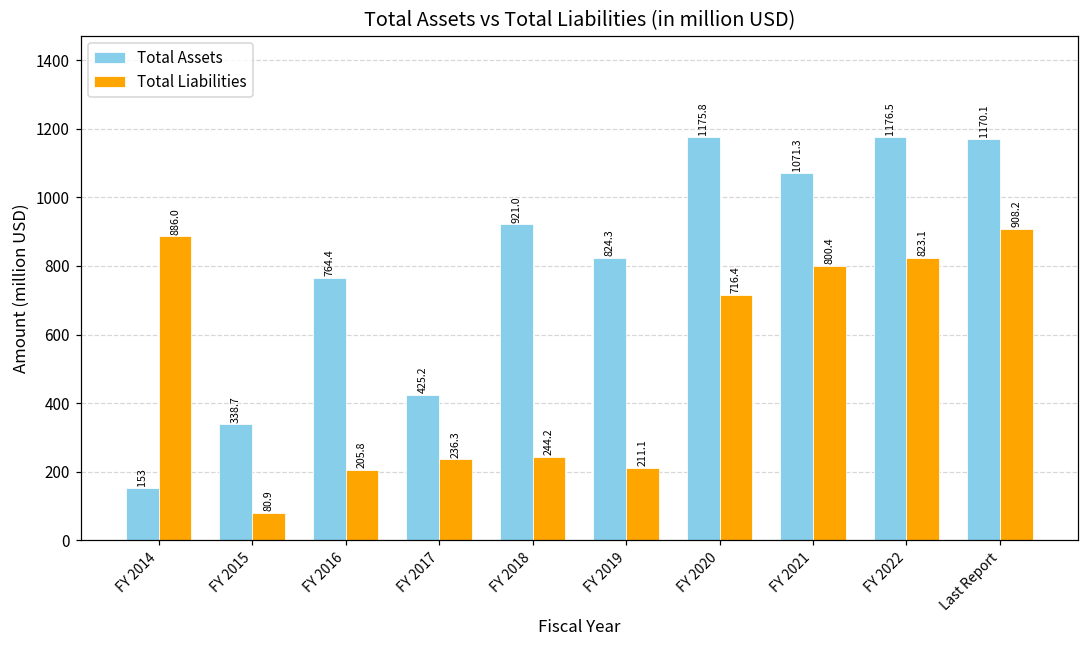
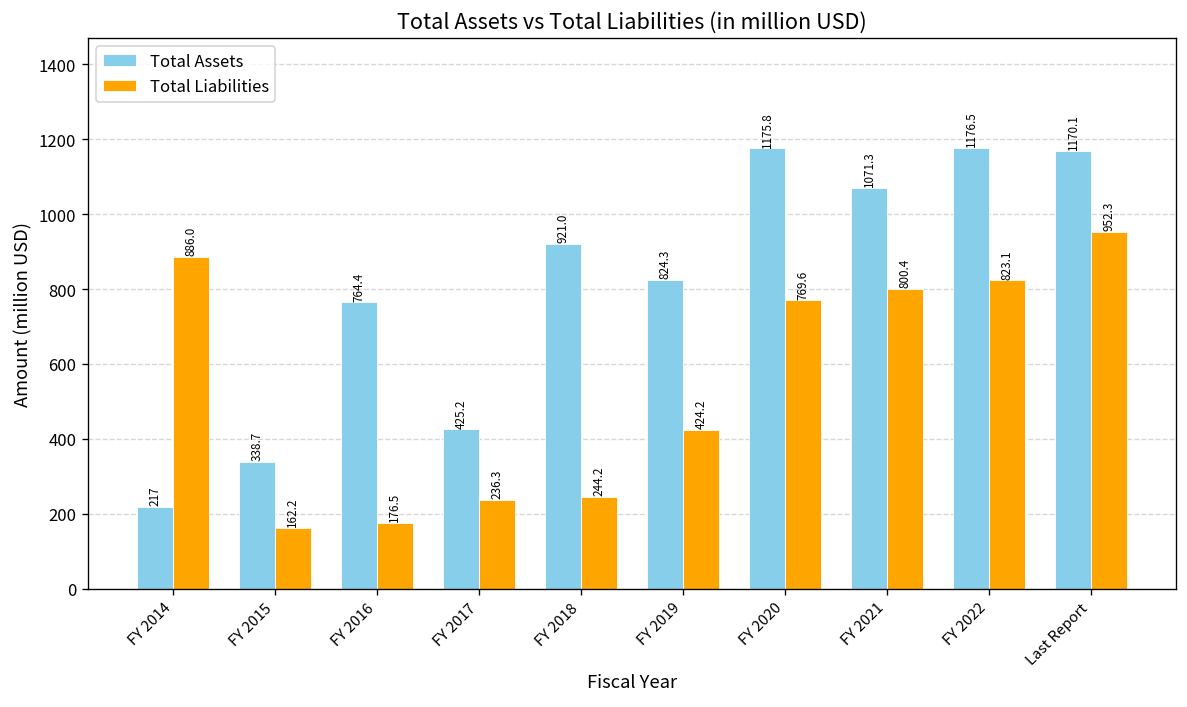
  {
    "Total Assets": {
-     "FY 2014": 153,
+     "FY 2014": 217,
      "FY 2015": 338.7,
      "FY 2016": 764.4,
      "FY 2017": 425.2,
      "FY 2018": 921.0,
      "FY 2019": 824.3,
      "FY 2020": 1175.8,
      "FY 2021": 1071.3,
      "FY 2022": 1176.5,
      "Last Report": 1170.1
    },
    "Total Liabilities": {
      "FY 2014": 886.0,
-     "FY 2015": 80.9,
-     "FY 2016": 205.8,
+     "FY 2015": 162.2,
+     "FY 2016": 176.5,
      "FY 2017": 236.3,
      "FY 2018": 244.2,
-     "FY 2019": 211.1,
-     "FY 2020": 716.4,
+     "FY 2019": 424.2,
+     "FY 2020": 769.6,
      "FY 2021": 800.4,
      "FY 2022": 823.1,
-     "Last Report": 908.2
+     "Last Report": 952.3
    }
  }
